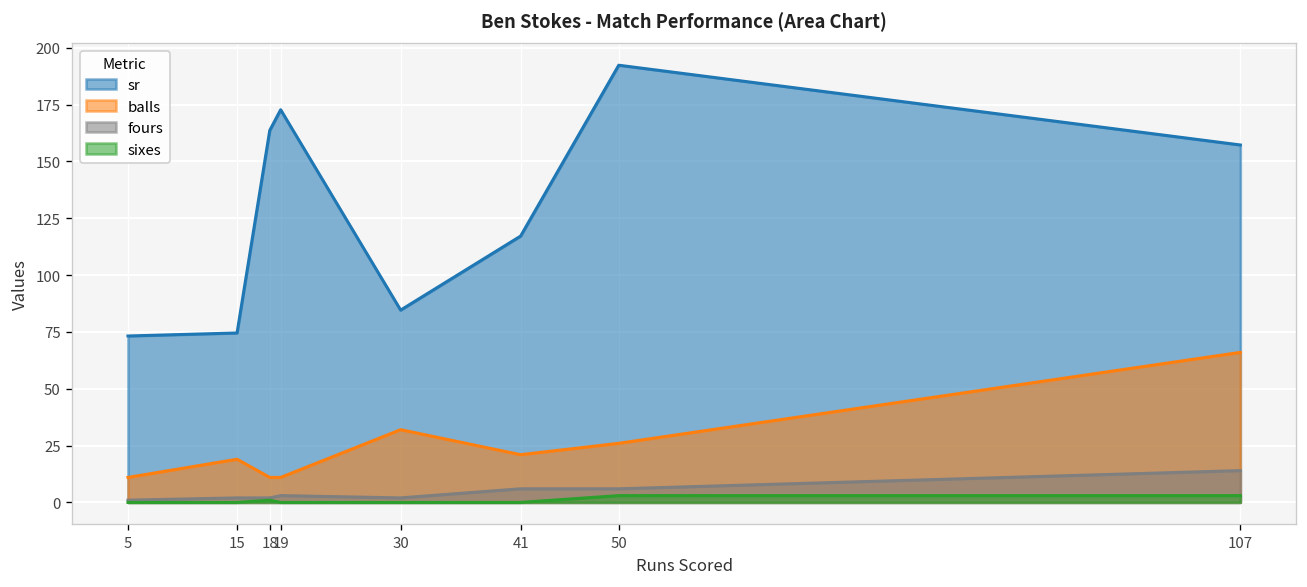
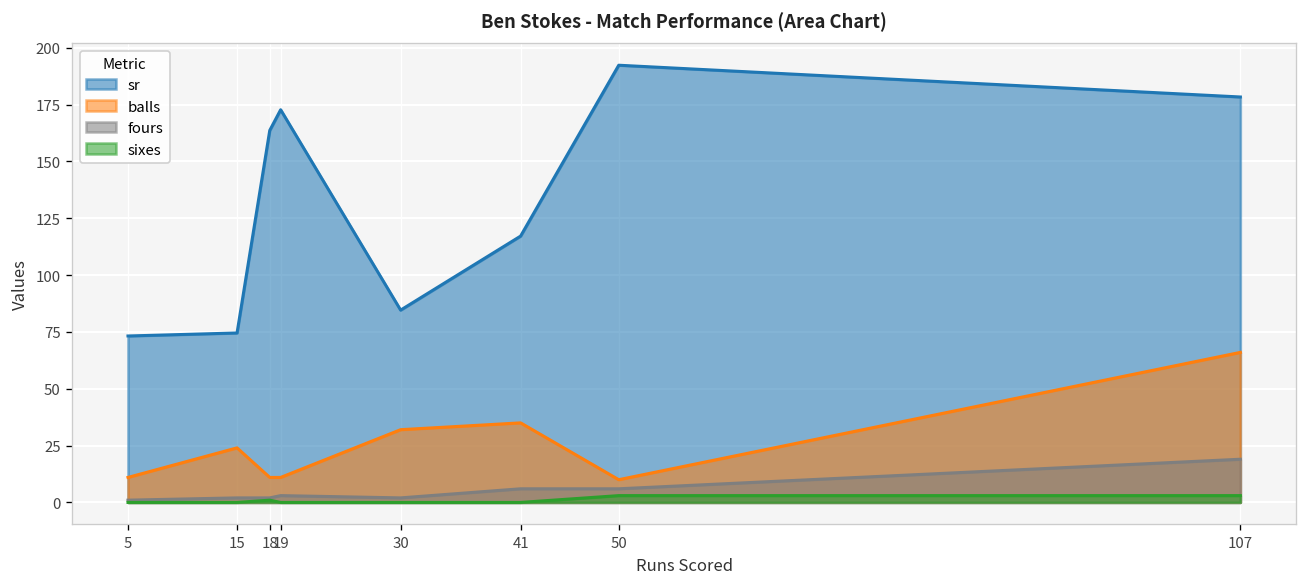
  {
    "sr": {
      "5": 73,
      "15": 75,
      "30": 85,
      "41": 117,
      "50": 192,
-     "107": 157
+     "107": 178
    },
    "balls": {
      "5": 11,
-     "15": 19,
+     "15": 24,
      "30": 32,
-     "41": 21,
-     "50": 26,
+     "41": 35,
+     "50": 10,
      "107": 66
    },
    "fours": {
      "15": 2,
      "30": 2,
      "41": 6,
      "50": 6,
-     "107": 14
+     "107": 19
    },
    "sixes": {
      "15": 0,
      "30": 0,
      "41": 0,
      "50": 3,
      "107": 3
    }
  }
